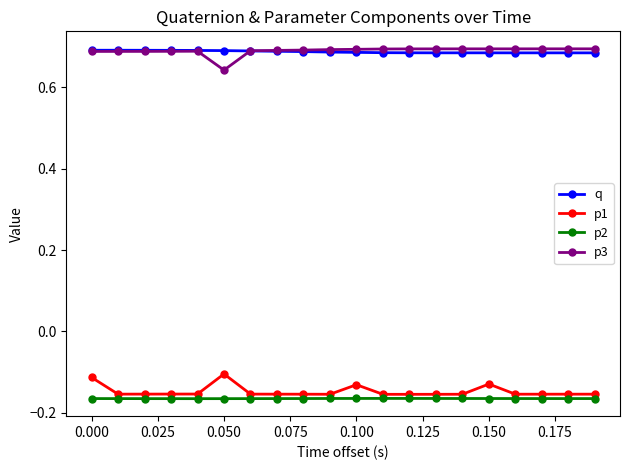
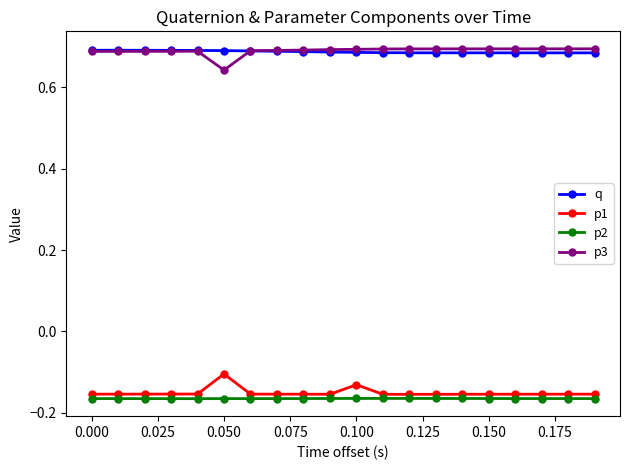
  {
    "q": {
      "0.050": 0.69,
      "0.100": 0.69,
      "0.150": 0.68
    },
    "p1": {
-     "0.000": -0.11,
+     "0.000": -0.15,
      "0.050": -0.10,
      "0.100": -0.13,
-     "0.150": -0.13
+     "0.150": -0.15
    },
    "p2": {
      "0.000": -0.16,
      "0.050": -0.16,
      "0.100": -0.16,
      "0.150": -0.16
    },
    "p3": {
      "0.050": 0.64,
      "0.100": 0.69,
      "0.150": 0.69
    }
  }
